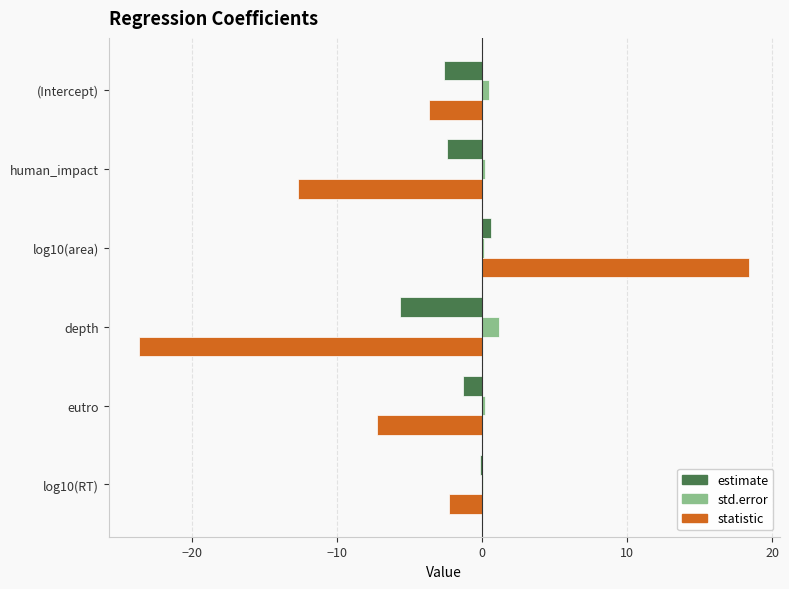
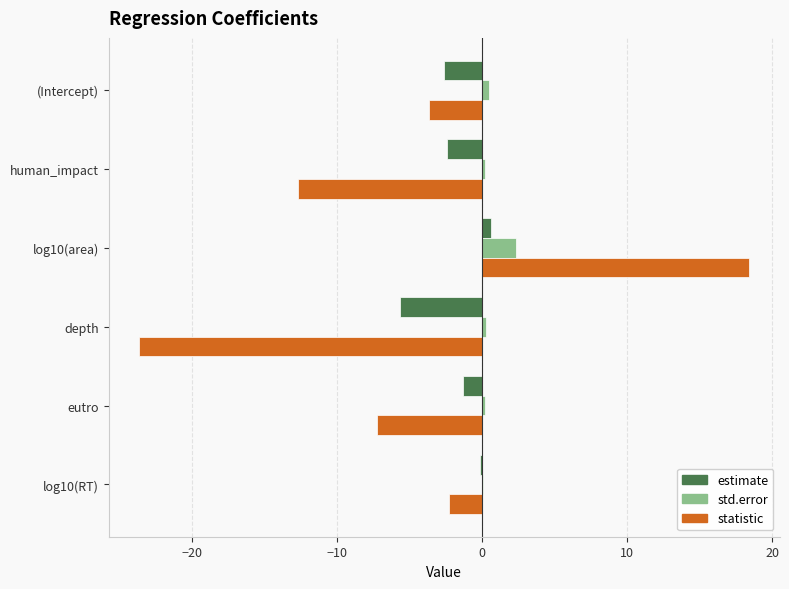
  {
    "estimate": {
      "(Intercept)": -2.7,
      "human_impact": -2.4,
      "log10(area)": 0.6,
      "depth": -5.7,
      "eutro": -1.3,
      "log10(RT)": -0.2
    },
    "std.error": {
      "(Intercept)": 0.5,
      "human_impact": 0.2,
-     "log10(area)": 0.1,
-     "depth": 1.1,
+     "log10(area)": 2.3,
+     "depth": 0.2,
      "eutro": 0.2
    },
    "statistic": {
      "(Intercept)": -3.7,
      "human_impact": -12.7,
      "log10(area)": 18.4,
      "depth": -23.6,
      "eutro": -7.3,
      "log10(RT)": -2.3
    }
  }
